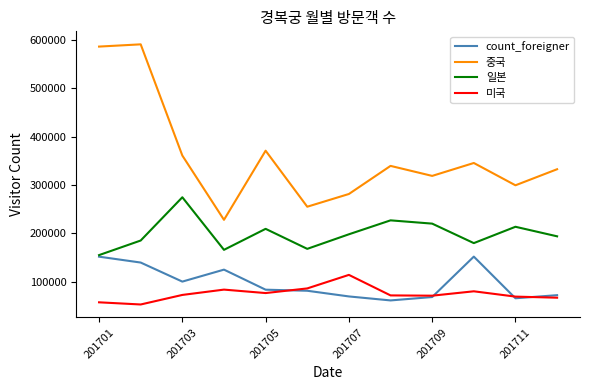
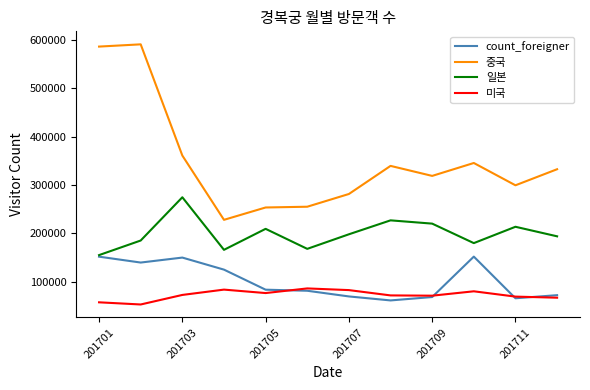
  {
    "count_foreigner": {
-     "201703": 100000,
+     "201703": 150000,
      "201705": 80000,
      "201707": 70000
    },
    "중국": {
      "201701": 590000,
      "201703": 360000,
-     "201705": 370000,
+     "201705": 250000,
      "201707": 280000,
      "201709": 320000,
      "201711": 300000
    },
    "일본": {
      "201703": 270000,
      "201705": 210000,
      "201707": 200000,
      "201709": 220000,
      "201711": 210000
    },
    "미국": {
      "201701": 60000,
      "201703": 70000,
      "201705": 80000,
-     "201707": 110000
+     "201707": 80000
    }
  }
